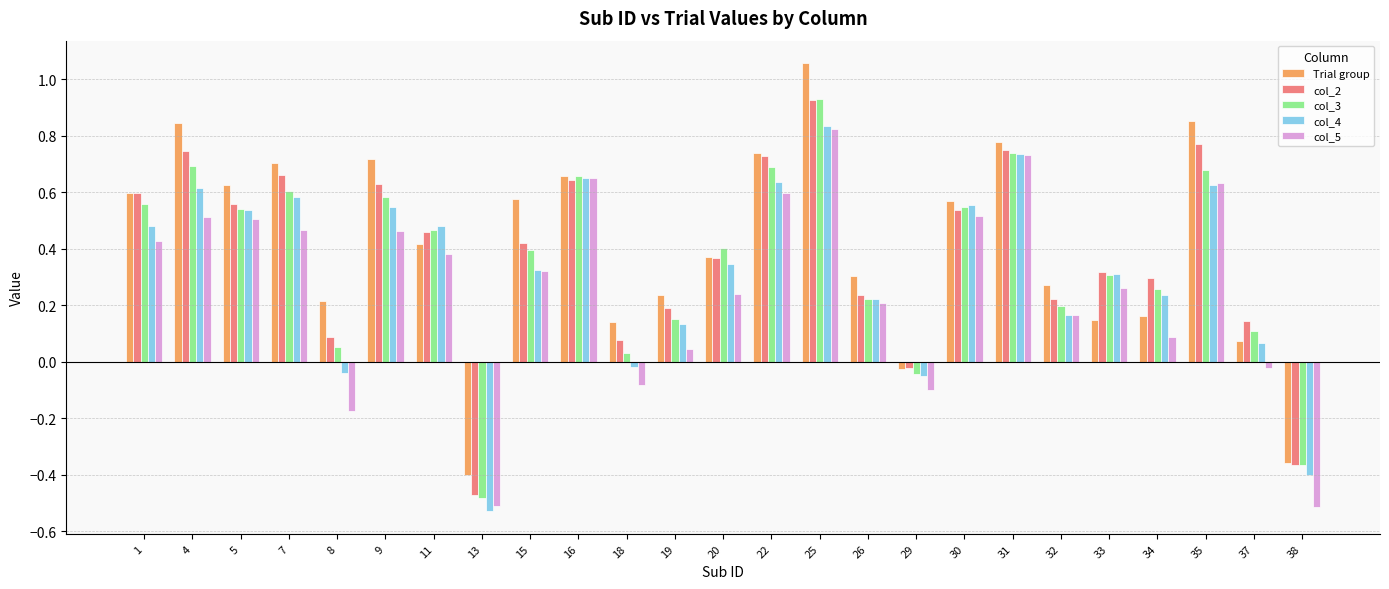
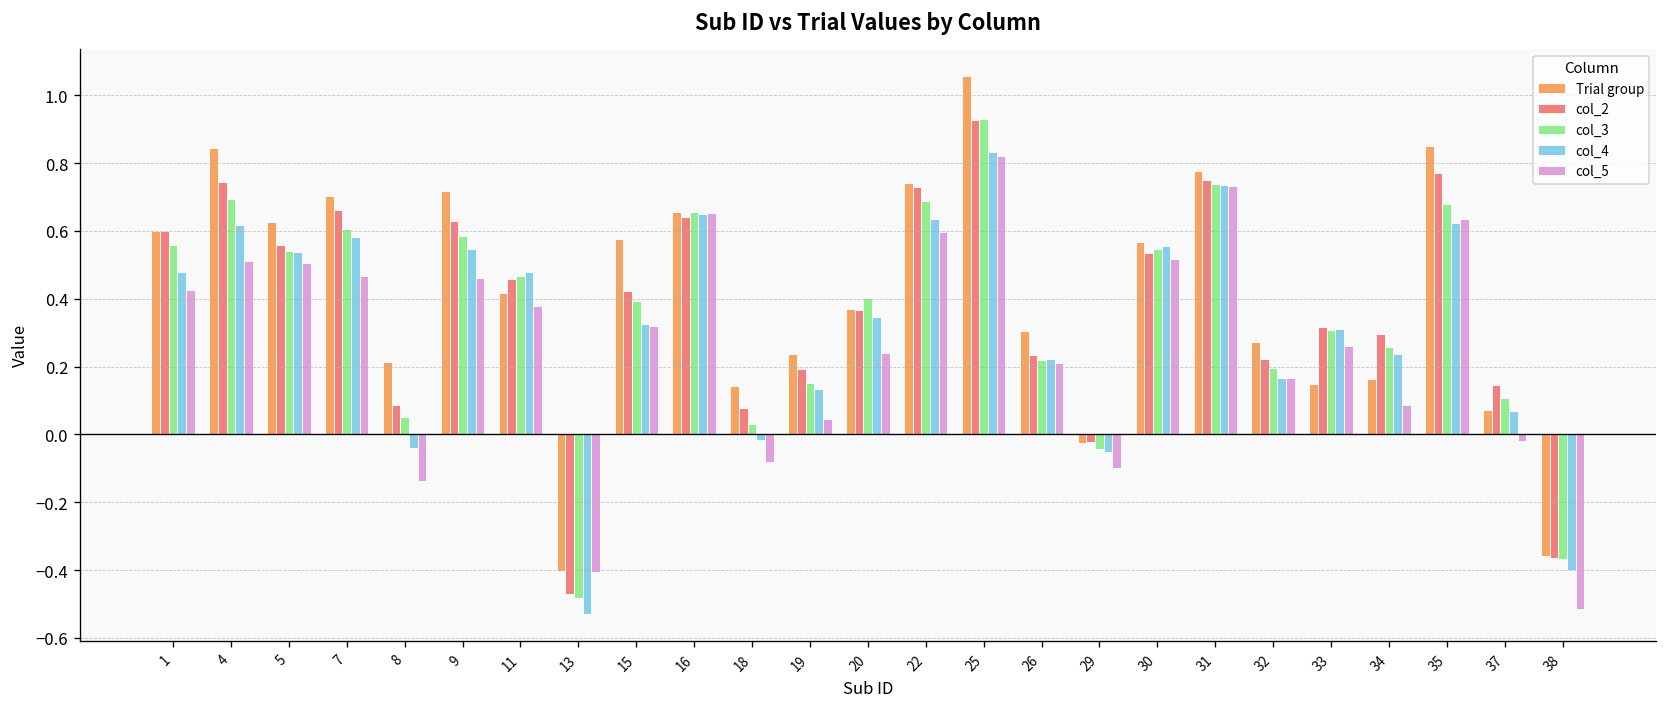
  {
    "col_3": {
      "1": 0.56,
      "4": 0.69,
      "5": 0.54,
      "7": 0.61,
      "8": 0.05,
      "9": 0.58,
      "11": 0.47,
      "13": -0.48,
      "15": 0.39,
      "16": 0.66,
      "18": 0.03,
      "19": 0.15,
      "20": 0.40,
      "22": 0.69,
      "25": 0.93,
      "26": 0.22,
      "29": -0.04,
      "30": 0.55,
      "31": 0.74,
      "32": 0.20,
      "33": 0.31,
      "34": 0.26,
      "35": 0.68,
      "37": 0.11,
      "38": -0.37
    },
    "col_4": {
      "1": 0.48,
      "4": 0.62,
      "5": 0.54,
      "7": 0.58,
      "8": -0.04,
      "9": 0.55,
      "11": 0.48,
      "13": -0.53,
      "15": 0.33,
      "16": 0.65,
      "18": -0.02,
      "19": 0.13,
      "20": 0.35,
      "22": 0.64,
      "25": 0.83,
      "26": 0.22,
      "29": -0.05,
      "30": 0.56,
      "31": 0.73,
      "32": 0.17,
      "33": 0.31,
      "34": 0.24,
      "35": 0.62,
      "37": 0.07,
      "38": -0.40
    },
    "col_5": {
      "1": 0.43,
      "4": 0.51,
      "5": 0.50,
      "7": 0.47,
-     "8": -0.17,
+     "8": -0.14,
      "9": 0.46,
      "11": 0.38,
-     "13": -0.51,
+     "13": -0.41,
      "15": 0.32,
      "16": 0.65,
      "18": -0.08,
      "19": 0.04,
      "20": 0.24,
      "22": 0.60,
      "25": 0.82,
      "26": 0.21,
      "29": -0.10,
      "30": 0.52,
      "31": 0.73,
      "32": 0.17,
      "33": 0.26,
      "34": 0.09,
      "35": 0.63,
      "37": -0.02,
      "38": -0.51
    }
  }
